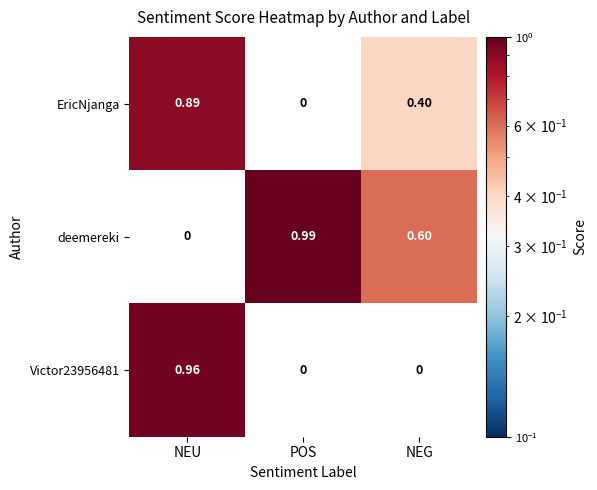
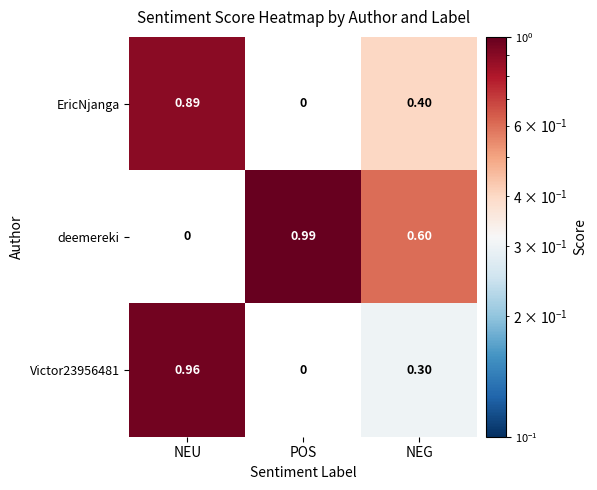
  {
    "EricNjanga": {
      "NEU": 0.89,
      "POS": 0,
      "NEG": 0.40
    },
    "deemereki": {
      "NEU": 0,
      "POS": 0.99,
      "NEG": 0.60
    },
    "Victor23956481": {
      "NEU": 0.96,
      "POS": 0,
-     "NEG": 0
+     "NEG": 0.30
    }
  }
